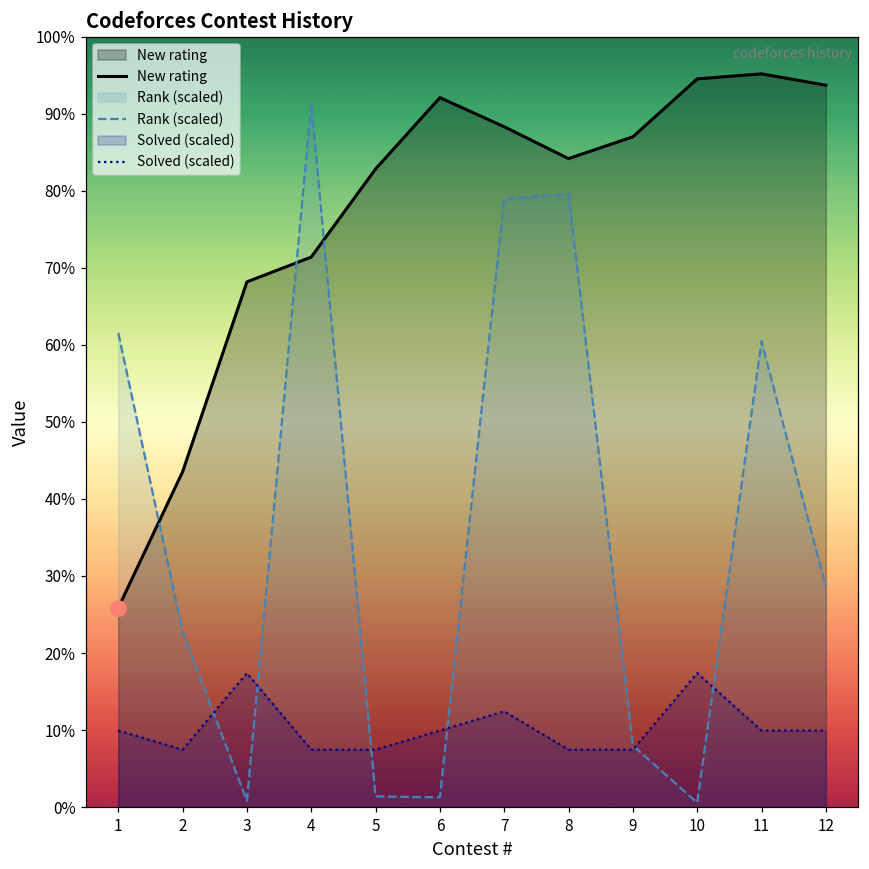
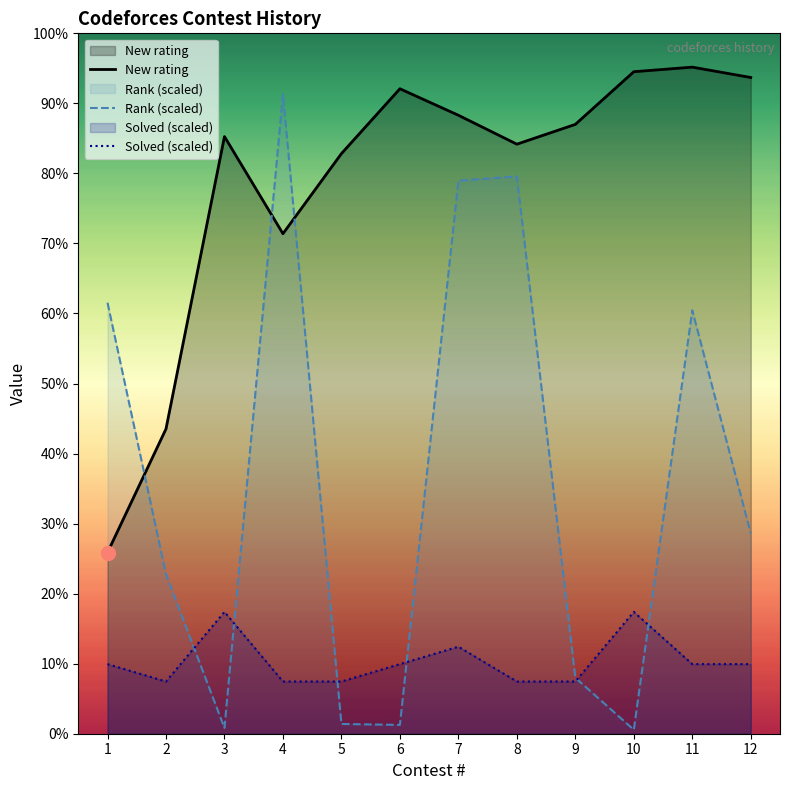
  {
    "New rating": {
      "2": "44%",
-     "3": "68%",
+     "3": "85%",
      "4": "71%",
      "5": "83%",
      "6": "92%",
      "7": "88%",
      "8": "84%",
      "9": "87%",
      "10": "95%",
      "11": "95%",
      "12": "94%"
    },
    "Rank (scaled)": {
      "1": "62%",
      "2": "23%",
      "3": "1%",
      "4": "91%",
      "5": "1%",
      "6": "1%",
      "7": "79%",
      "8": "80%",
      "9": "8%",
      "10": "1%",
      "11": "60%",
      "12": "29%"
    },
    "Solved (scaled)": {
      "1": "10%",
      "2": "7%",
      "3": "17%",
      "4": "7%",
      "5": "7%",
      "6": "10%",
      "7": "12%",
      "8": "7%",
      "9": "7%",
      "10": "17%",
      "11": "10%",
      "12": "10%"
    }
  }
